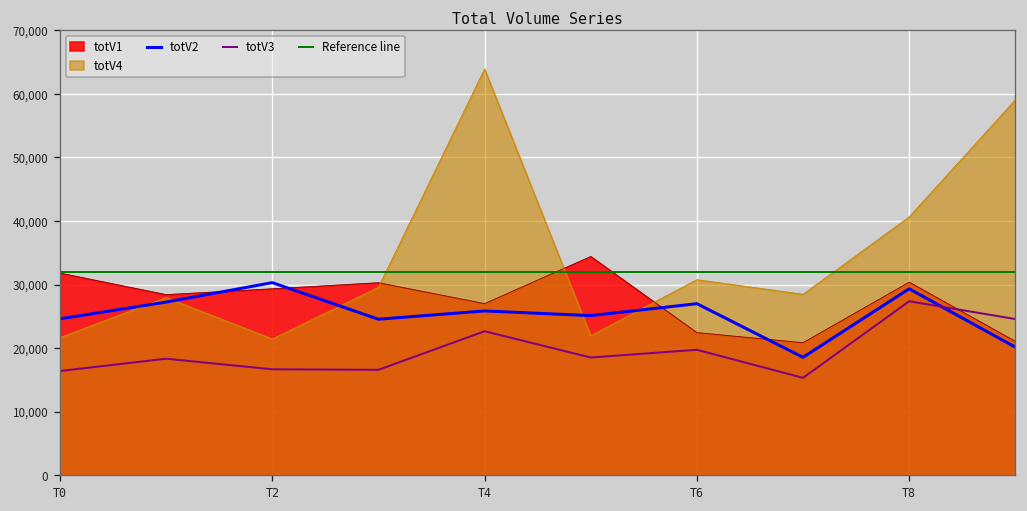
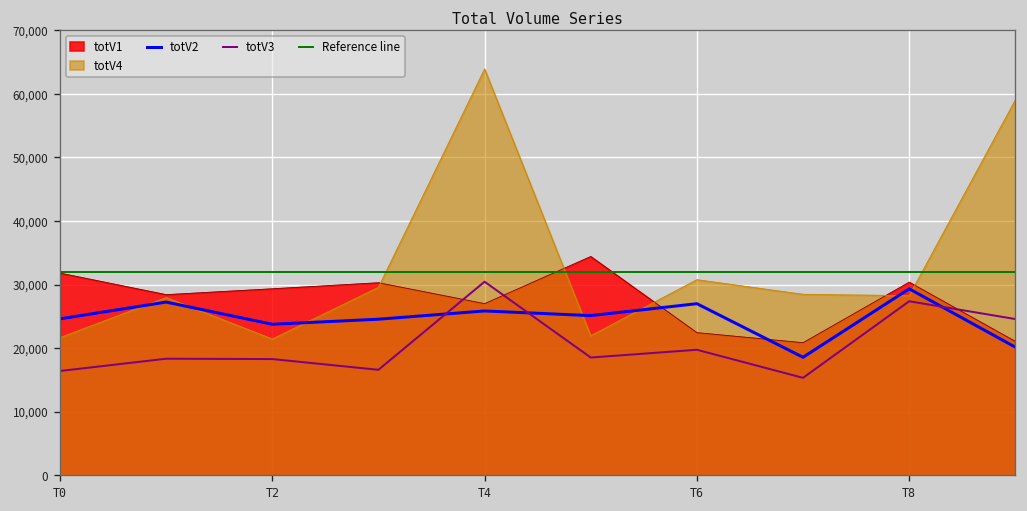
  {
    "totV1": {
      "T0": "32,000",
      "T2": "29,000",
      "T4": "27,000",
      "T6": "22,000",
      "T8": "30,000"
    },
    "totV4": {
      "T0": "22,000",
      "T2": "21,000",
      "T4": "64,000",
      "T6": "31,000",
-     "T8": "41,000"
+     "T8": "28,000"
    },
    "totV2": {
      "T0": "25,000",
-     "T2": "30,000",
+     "T2": "24,000",
      "T4": "26,000",
      "T6": "27,000",
      "T8": "29,000"
    },
    "totV3": {
      "T0": "16,000",
-     "T2": "17,000",
-     "T4": "23,000",
+     "T2": "18,000",
+     "T4": "30,000",
      "T6": "20,000",
      "T8": "27,000"
    }
  }
